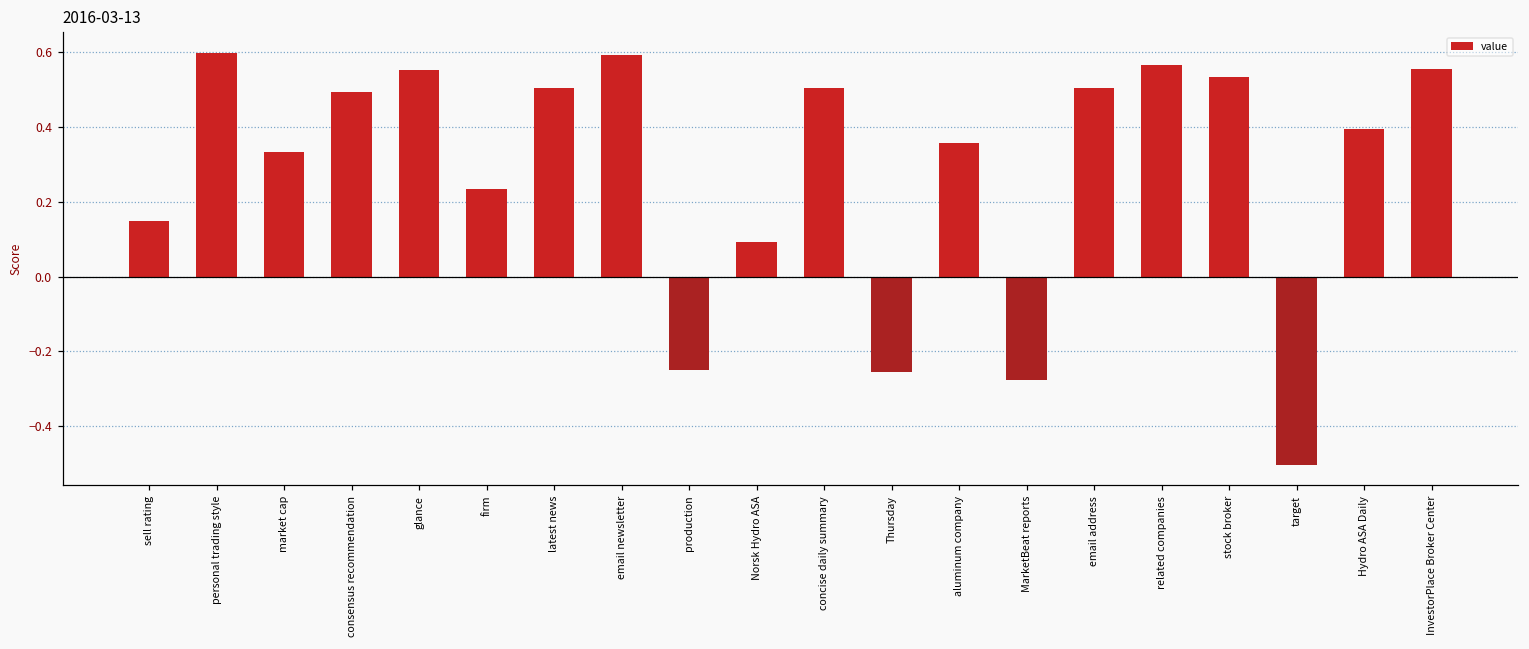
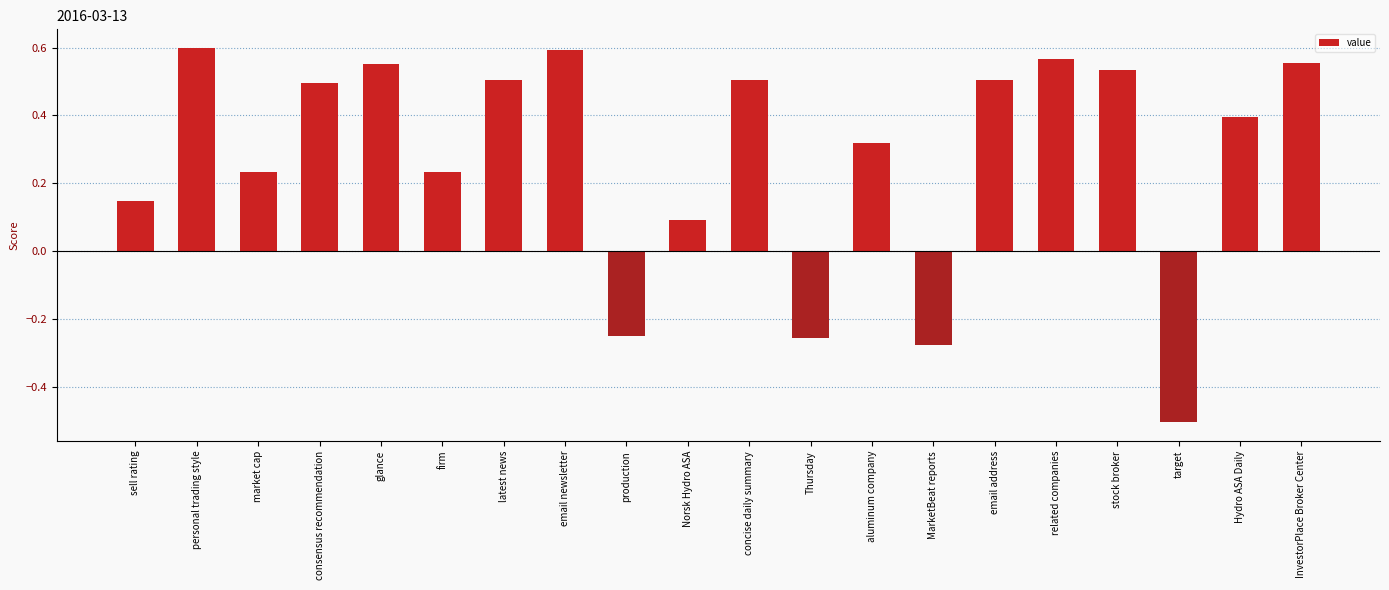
  {
    "sell rating": 0.15,
    "personal trading style": 0.60,
-   "market cap": 0.33,
+   "market cap": 0.23,
    "consensus recommendation": 0.49,
    "glance": 0.55,
    "firm": 0.23,
    "latest news": 0.50,
    "email newsletter": 0.59,
    "production": -0.25,
    "Norsk Hydro ASA": 0.09,
    "concise daily summary": 0.50,
    "Thursday": -0.26,
-   "aluminum company": 0.36,
+   "aluminum company": 0.32,
    "MarketBeat reports": -0.28,
    "email address": 0.50,
    "related companies": 0.56,
    "stock broker": 0.53,
    "target": -0.50,
    "Hydro ASA Daily": 0.40,
    "InvestorPlace Broker Center": 0.56
  }
